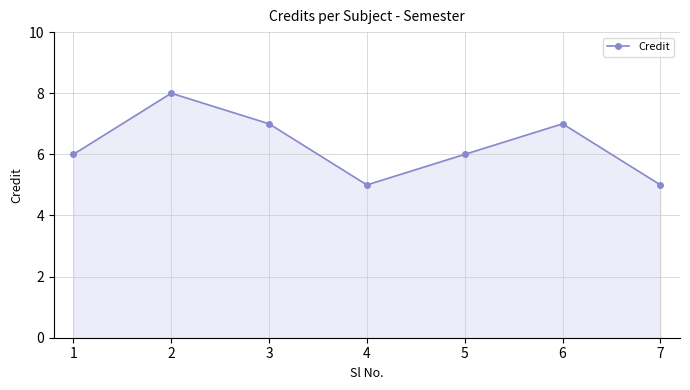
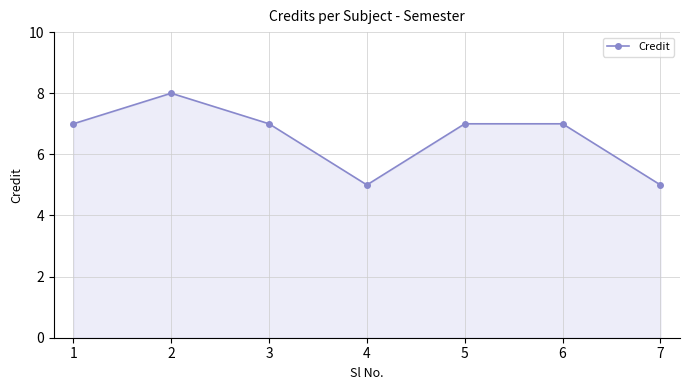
  {
-   "1": 6,
+   "1": 7,
    "2": 8,
    "3": 7,
    "4": 5,
-   "5": 6,
+   "5": 7,
    "6": 7,
    "7": 5
  }
